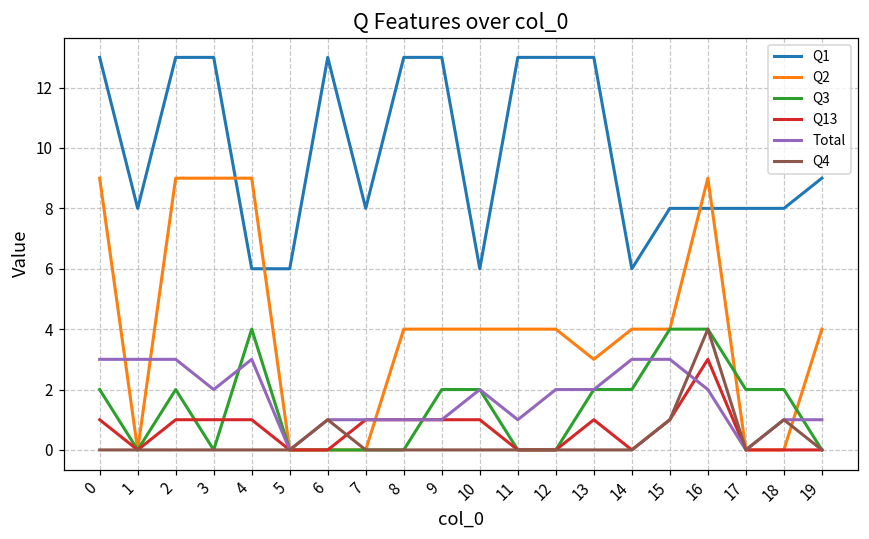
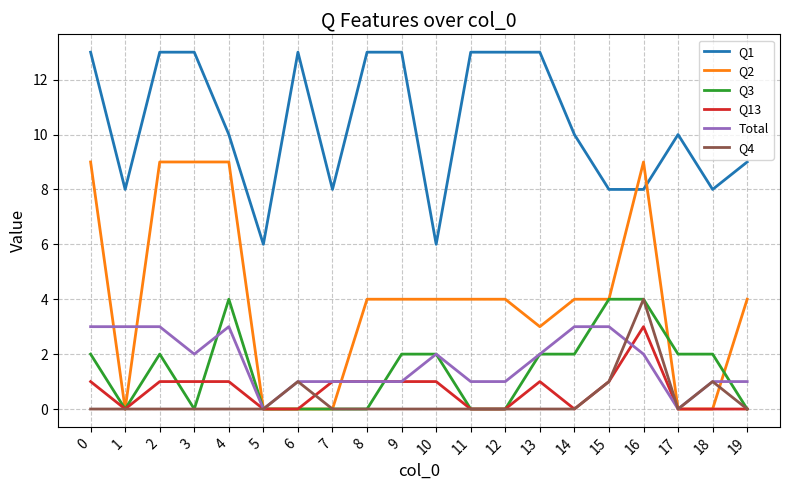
  {
    "Q1": {
      "0": 13,
      "1": 8,
      "2": 13,
      "3": 13,
-     "4": 6,
+     "4": 10,
      "5": 6,
      "6": 13,
      "7": 8,
      "8": 13,
      "9": 13,
      "10": 6,
      "11": 13,
      "12": 13,
      "13": 13,
-     "14": 6,
+     "14": 10,
      "15": 8,
      "16": 8,
-     "17": 8,
+     "17": 10,
      "18": 8,
      "19": 9
    },
    "Q2": {
      "0": 9,
      "2": 9,
      "3": 9,
      "4": 9,
      "8": 4,
      "9": 4,
      "10": 4,
      "11": 4,
      "12": 4,
      "13": 3,
      "14": 4,
      "16": 9,
      "19": 4
    },
    "Q3": {
      "0": 2,
      "2": 2,
      "4": 4,
      "9": 2,
      "14": 2,
      "17": 2,
      "18": 2
    },
    "Q13": {
      "0": 1,
      "2": 1,
      "3": 1,
      "4": 1,
      "10": 1,
      "13": 1,
      "16": 3
    },
    "Total": {
      "0": 3,
      "1": 3,
      "2": 3,
      "3": 2,
      "4": 3,
      "11": 1,
-     "12": 2,
+     "12": 1,
      "14": 3,
      "15": 3,
      "16": 2,
      "19": 1
    },
    "Q4": {
      "0": 0,
      "2": 0,
      "4": 0,
      "9": 0,
      "10": 0,
      "13": 0
    }
  }
